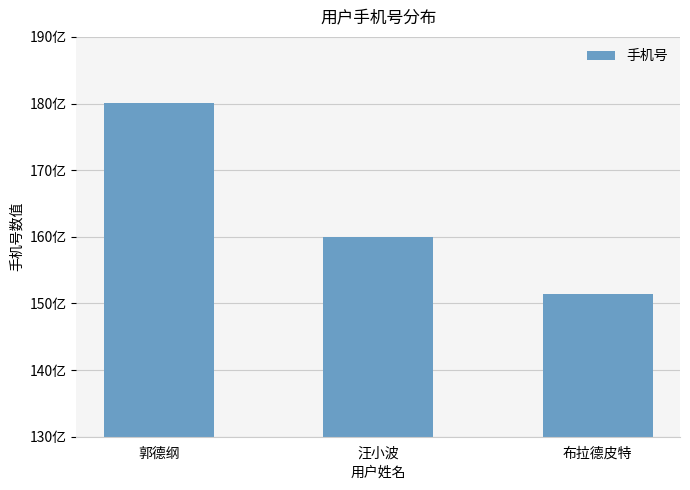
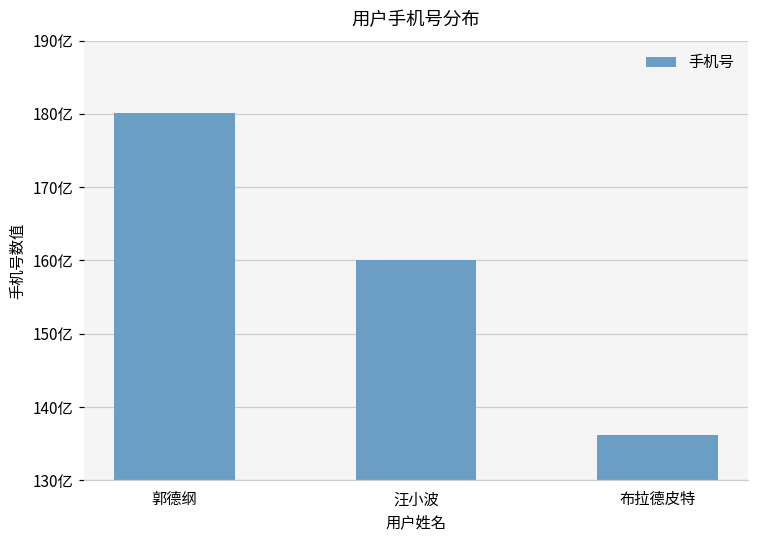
  {
    "郭德纲": "180亿",
    "汪小波": "160亿",
-   "布拉德皮特": "151亿"
+   "布拉德皮特": "136亿"
  }
